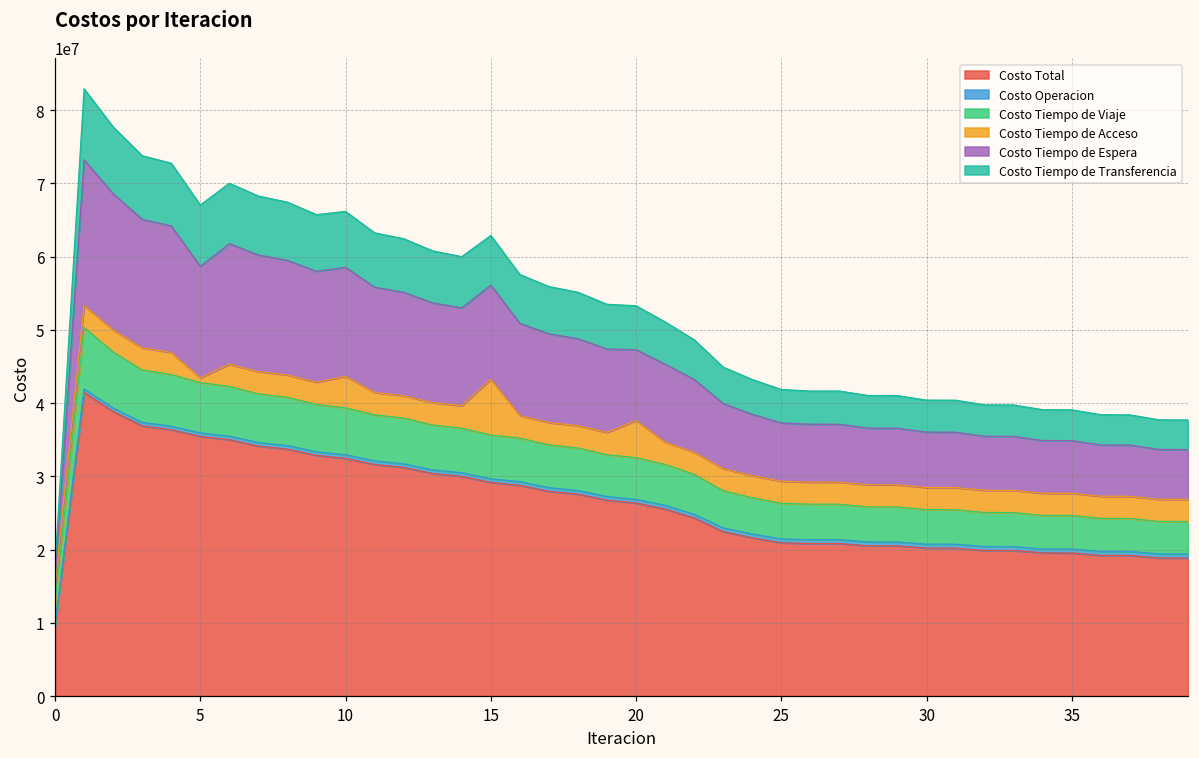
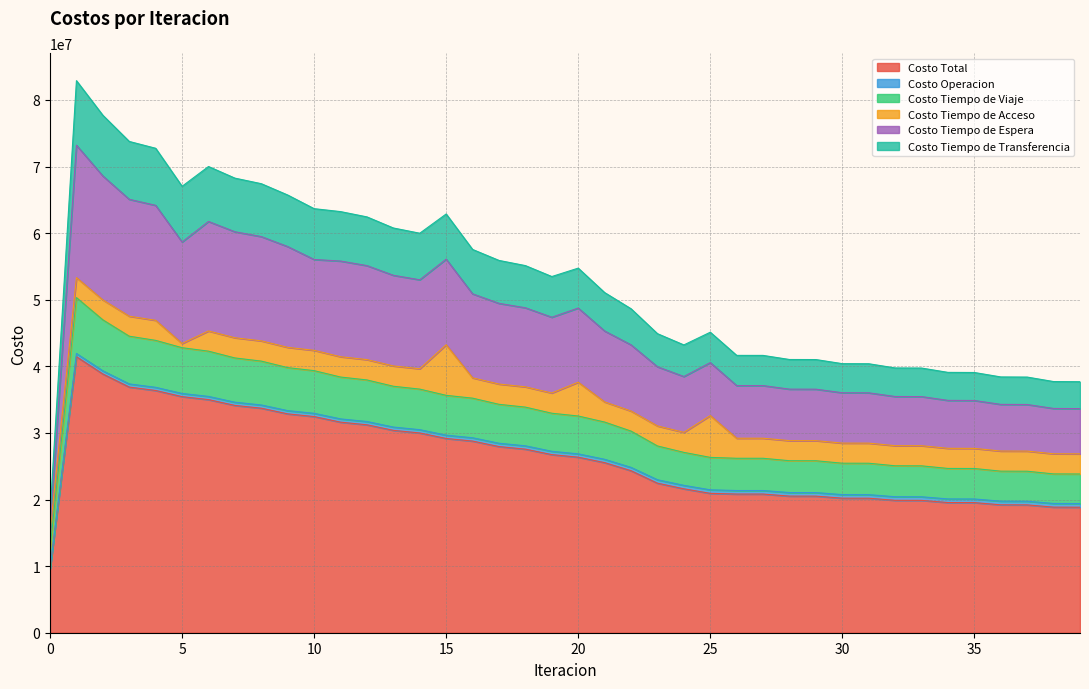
  {
    "Costo Total": {
      "5": 35000000,
      "10": 32000000,
      "15": 29000000,
      "20": 26000000,
      "25": 21000000,
      "30": 20000000,
      "35": 20000000
    },
    "Costo Operacion": {
      "5": 0,
      "10": 0,
      "15": 0,
      "20": 1000000,
      "25": 1000000,
      "30": 1000000,
      "35": 1000000
    },
    "Costo Tiempo de Acceso": {
      "0": 3000000,
      "5": 1000000,
-     "10": 4000000,
+     "10": 3000000,
      "15": 8000000,
      "20": 5000000,
-     "25": 3000000,
+     "25": 6000000,
      "30": 3000000,
      "35": 3000000
    },
    "Costo Tiempo de Espera": {
      "0": 1000000,
      "5": 15000000,
-     "10": 15000000,
+     "10": 14000000,
      "15": 13000000,
-     "20": 10000000,
+     "20": 11000000,
      "25": 8000000,
      "30": 8000000,
      "35": 7000000
    }
  }
